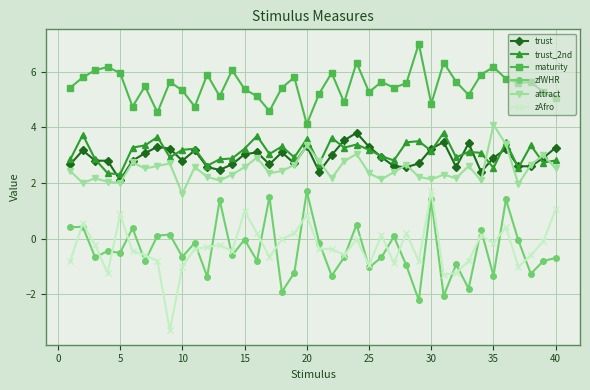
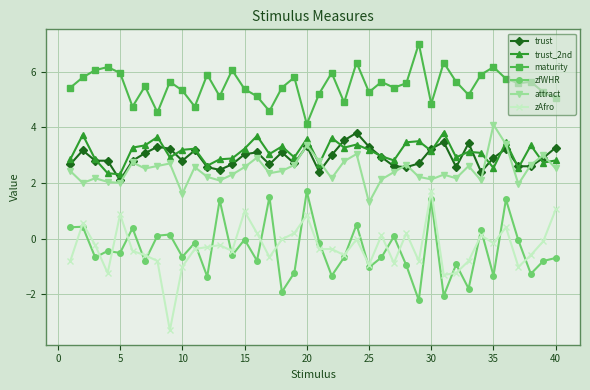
  {
    "attract": {
      "5": 2.0,
      "10": 1.6,
      "15": 2.6,
-     "25": 2.4,
+     "25": 1.3,
      "30": 2.1,
      "35": 4.1,
      "40": 2.5
    },
    "zAfro": {
      "5": 0.9,
      "10": -1.0,
      "15": 1.0,
      "20": 0.8,
      "30": 1.7,
      "35": -0.2,
      "40": 1.1
    }
  }
